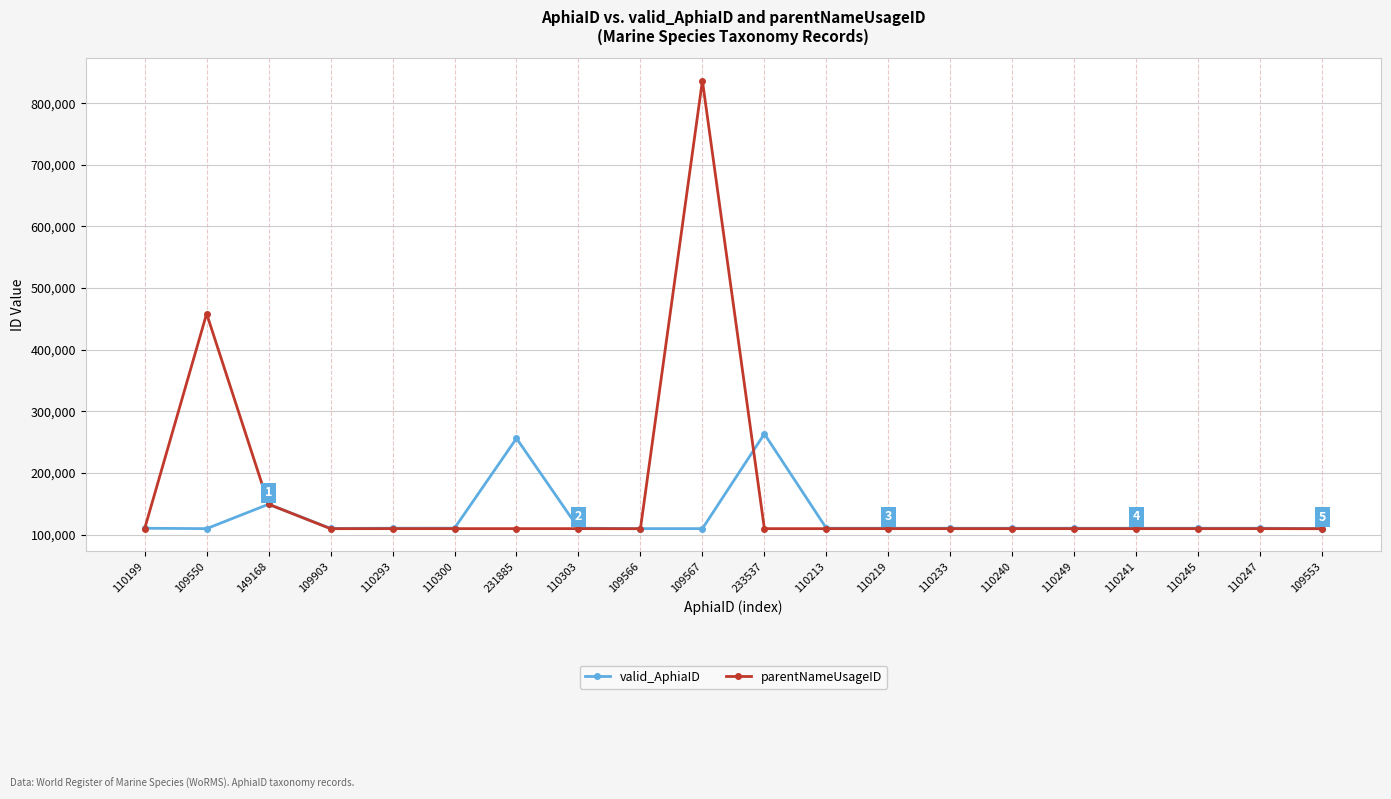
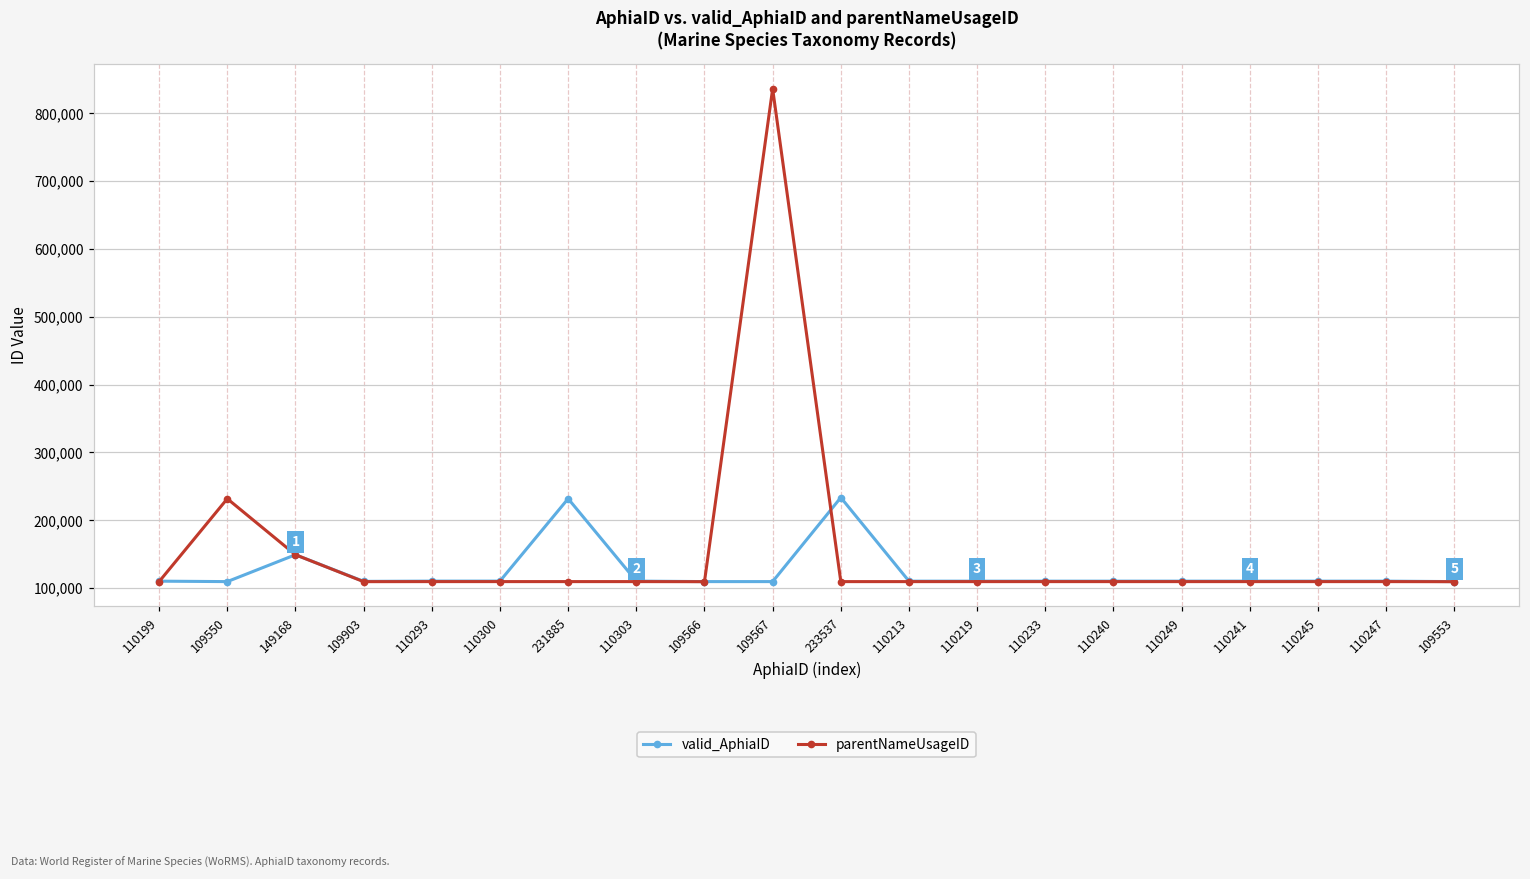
  {
    "valid_AphiaID": {
      "109550": "110,000",
-     "231885": "260,000",
+     "231885": "230,000",
      "109567": "110,000",
-     "233537": "260,000"
+     "233537": "230,000"
    },
    "parentNameUsageID": {
-     "109550": "460,000",
+     "109550": "230,000",
      "231885": "110,000",
      "109567": "840,000",
      "233537": "110,000"
    }
  }
